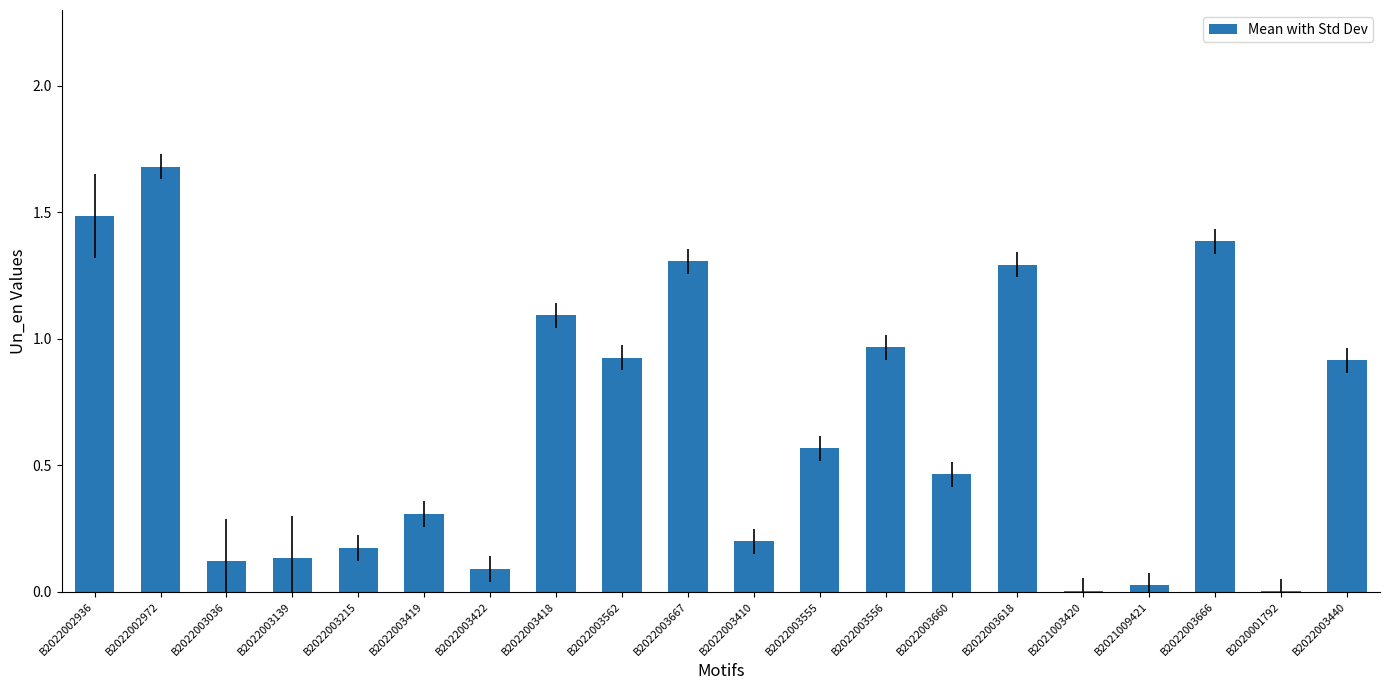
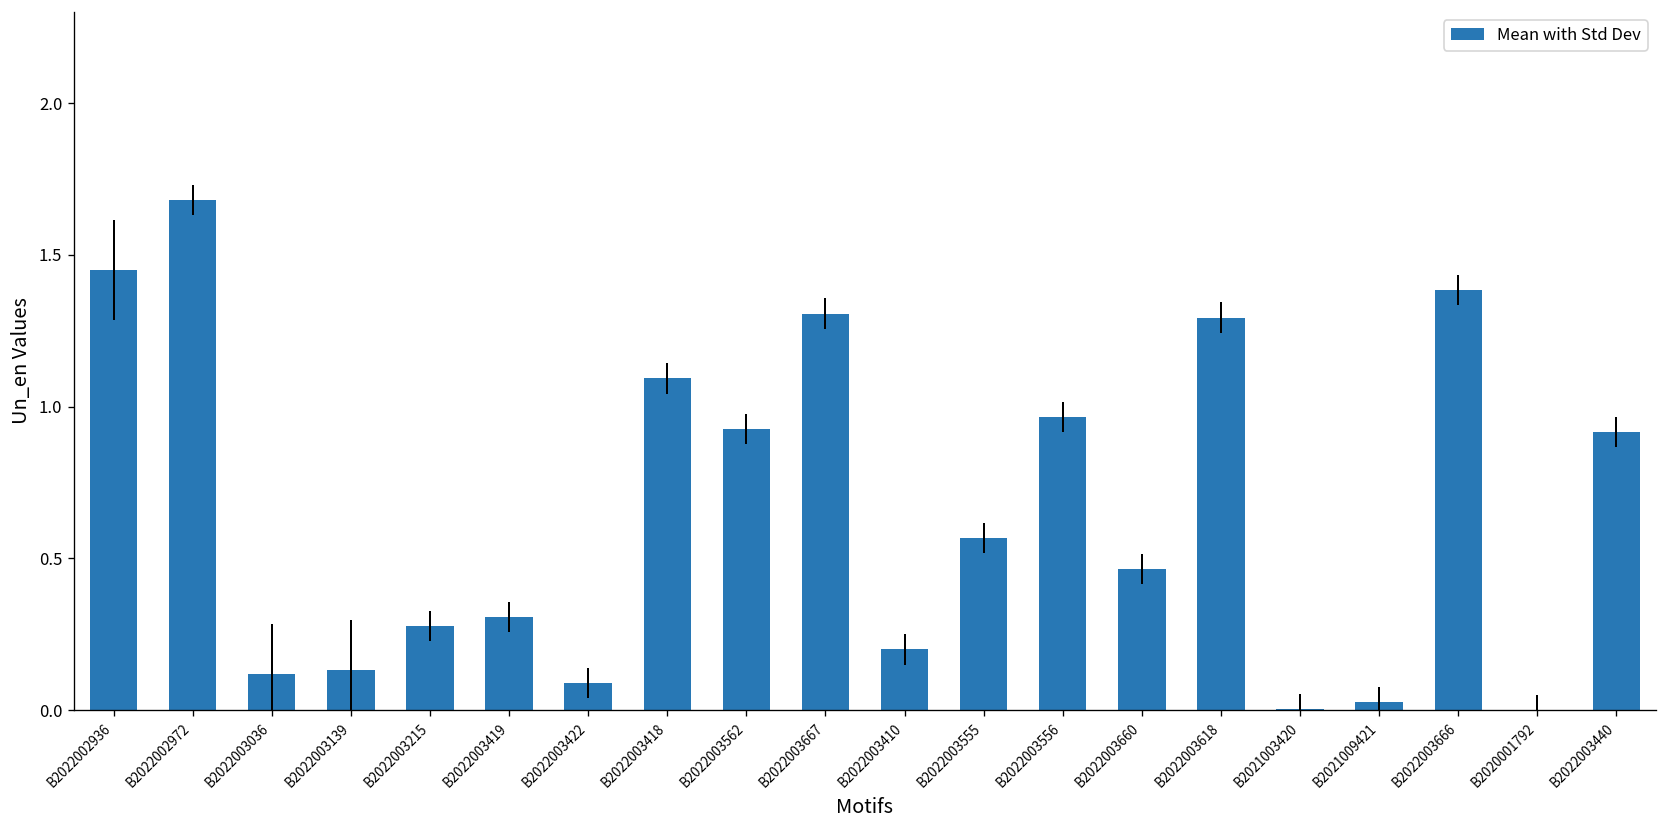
  {
-   "B2022002936": 1.48,
+   "B2022002936": 1.45,
    "B2022002972": 1.68,
    "B2022003036": 0.12,
    "B2022003139": 0.13,
-   "B2022003215": 0.17,
+   "B2022003215": 0.28,
    "B2022003419": 0.31,
    "B2022003422": 0.09,
    "B2022003418": 1.09,
    "B2022003562": 0.93,
    "B2022003667": 1.31,
    "B2022003410": 0.20,
    "B2022003555": 0.57,
    "B2022003556": 0.97,
    "B2022003660": 0.46,
    "B2022003618": 1.29,
    "B2021009421": 0.03,
    "B2022003666": 1.38,
    "B2022003440": 0.92
  }
